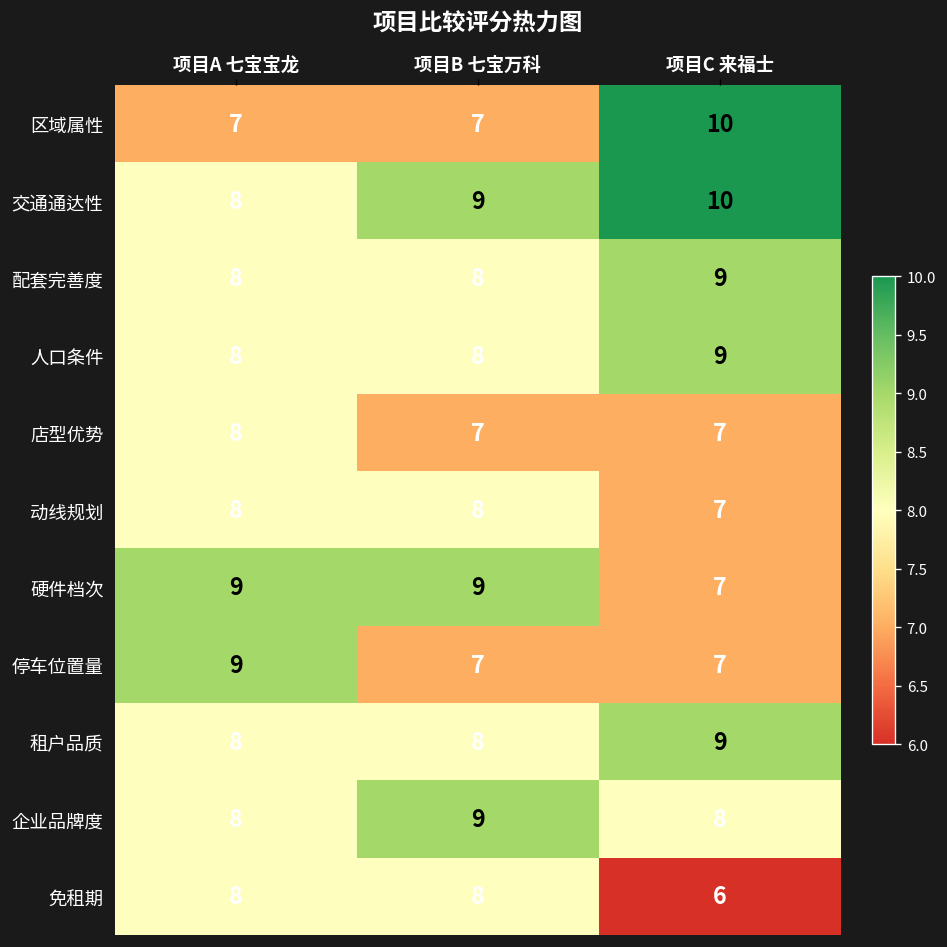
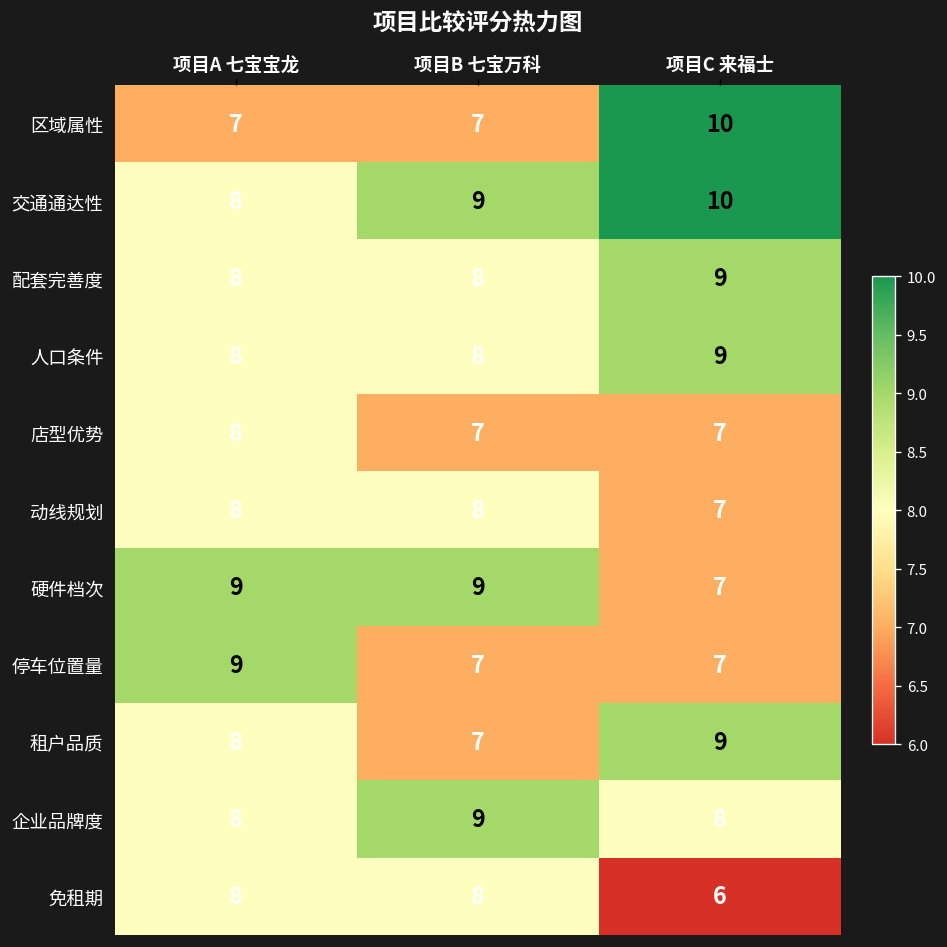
  {
    "区域属性": {
      "项目A 七宝宝龙": 7,
      "项目B 七宝万科": 7,
      "项目C 来福士": 10
    },
    "交通通达性": {
      "项目A 七宝宝龙": 8,
      "项目B 七宝万科": 9,
      "项目C 来福士": 10
    },
    "配套完善度": {
      "项目A 七宝宝龙": 8,
      "项目B 七宝万科": 8,
      "项目C 来福士": 9
    },
    "人口条件": {
      "项目A 七宝宝龙": 8,
      "项目B 七宝万科": 8,
      "项目C 来福士": 9
    },
    "店型优势": {
      "项目A 七宝宝龙": 8,
      "项目B 七宝万科": 7,
      "项目C 来福士": 7
    },
    "动线规划": {
      "项目A 七宝宝龙": 8,
      "项目B 七宝万科": 8,
      "项目C 来福士": 7
    },
    "硬件档次": {
      "项目A 七宝宝龙": 9,
      "项目B 七宝万科": 9,
      "项目C 来福士": 7
    },
    "停车位置量": {
      "项目A 七宝宝龙": 9,
      "项目B 七宝万科": 7,
      "项目C 来福士": 7
    },
    "租户品质": {
      "项目A 七宝宝龙": 8,
-     "项目B 七宝万科": 8,
+     "项目B 七宝万科": 7,
      "项目C 来福士": 9
    },
    "企业品牌度": {
      "项目A 七宝宝龙": 8,
      "项目B 七宝万科": 9,
      "项目C 来福士": 8
    },
    "免租期": {
      "项目A 七宝宝龙": 8,
      "项目B 七宝万科": 8,
      "项目C 来福士": 6
    }
  }
